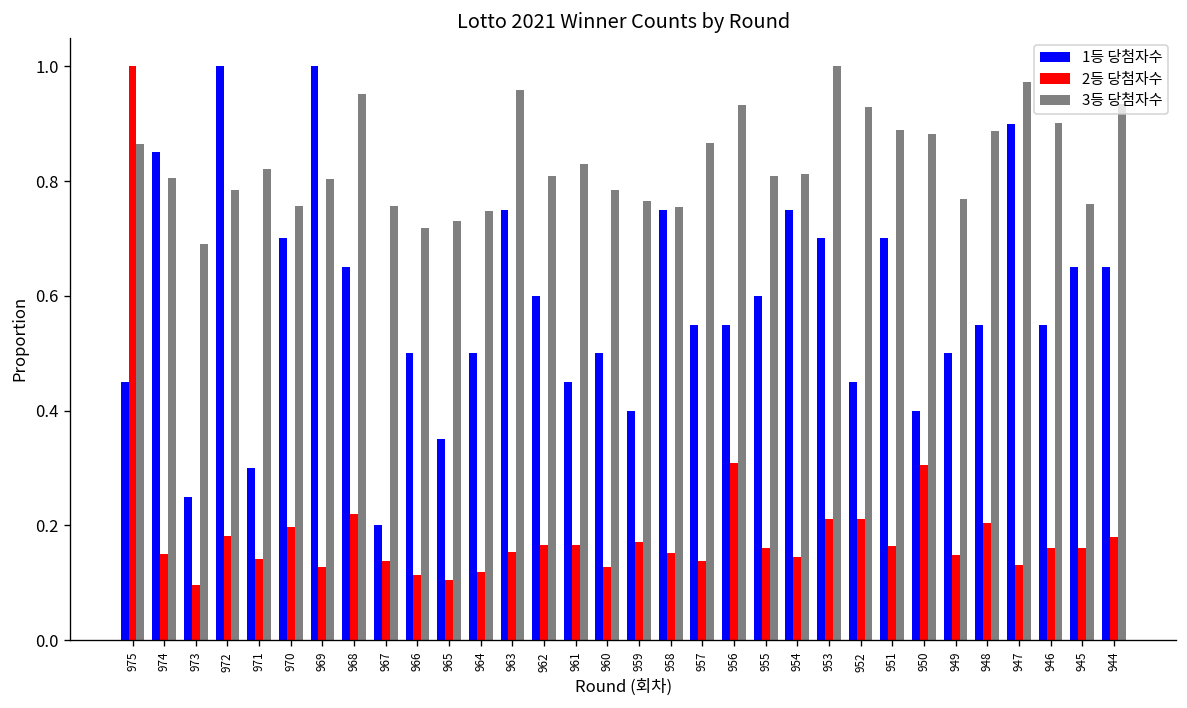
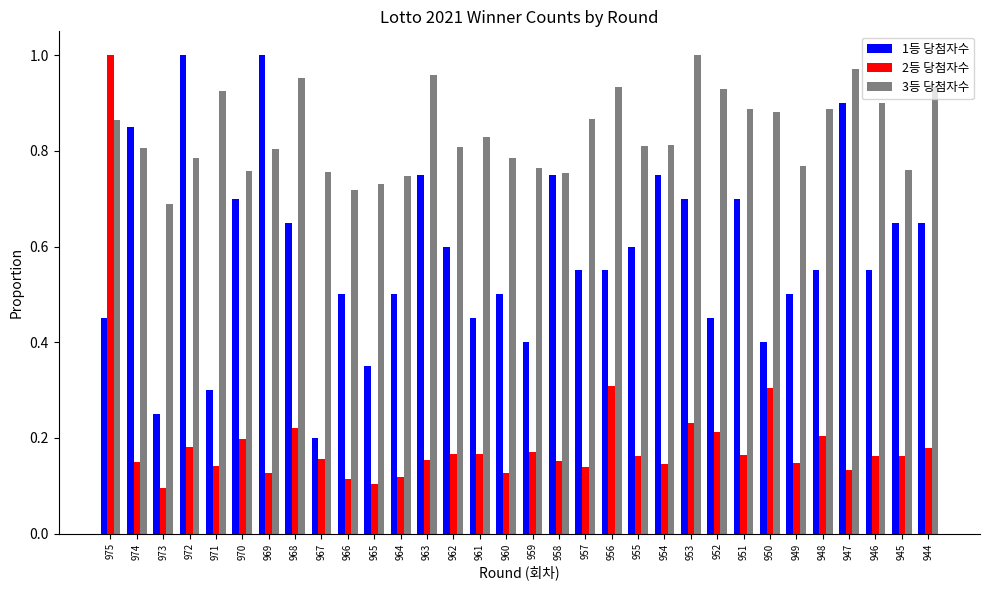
  {
    "1등 당첨자수": {
      "975": 0.45,
      "974": 0.85,
      "973": 0.25,
      "972": 1.00,
      "971": 0.30,
      "970": 0.70,
      "969": 1.00,
      "968": 0.65,
      "967": 0.20,
      "966": 0.50,
      "965": 0.35,
      "964": 0.50,
      "963": 0.75,
      "962": 0.60,
      "961": 0.45,
      "960": 0.50,
      "959": 0.40,
      "958": 0.75,
      "957": 0.55,
      "956": 0.55,
      "955": 0.60,
      "954": 0.75,
      "953": 0.70,
      "952": 0.45,
      "951": 0.70,
      "950": 0.40,
      "949": 0.50,
      "948": 0.55,
      "947": 0.90,
      "946": 0.55,
      "945": 0.65,
      "944": 0.65
    },
    "2등 당첨자수": {
      "975": 1.00,
      "974": 0.15,
      "973": 0.10,
      "972": 0.18,
      "971": 0.14,
      "970": 0.20,
      "969": 0.13,
      "968": 0.22,
-     "967": 0.14,
+     "967": 0.16,
      "966": 0.11,
      "965": 0.10,
      "964": 0.12,
      "963": 0.15,
      "962": 0.17,
      "961": 0.17,
      "960": 0.13,
      "959": 0.17,
      "958": 0.15,
      "957": 0.14,
      "956": 0.31,
      "955": 0.16,
      "954": 0.15,
-     "953": 0.21,
+     "953": 0.23,
      "952": 0.21,
      "951": 0.16,
      "950": 0.30,
      "949": 0.15,
      "948": 0.20,
      "947": 0.13,
      "946": 0.16,
      "945": 0.16,
      "944": 0.18
    },
    "3등 당첨자수": {
      "975": 0.86,
      "974": 0.81,
      "973": 0.69,
      "972": 0.79,
-     "971": 0.82,
+     "971": 0.92,
      "970": 0.76,
      "969": 0.80,
      "968": 0.95,
      "967": 0.76,
      "966": 0.72,
      "965": 0.73,
      "964": 0.75,
      "963": 0.96,
      "962": 0.81,
      "961": 0.83,
      "960": 0.78,
      "959": 0.76,
      "958": 0.75,
      "957": 0.87,
      "956": 0.93,
      "955": 0.81,
      "954": 0.81,
      "953": 1.00,
      "952": 0.93,
      "951": 0.89,
      "950": 0.88,
      "949": 0.77,
      "948": 0.89,
      "947": 0.97,
      "946": 0.90,
      "945": 0.76
    }
  }
